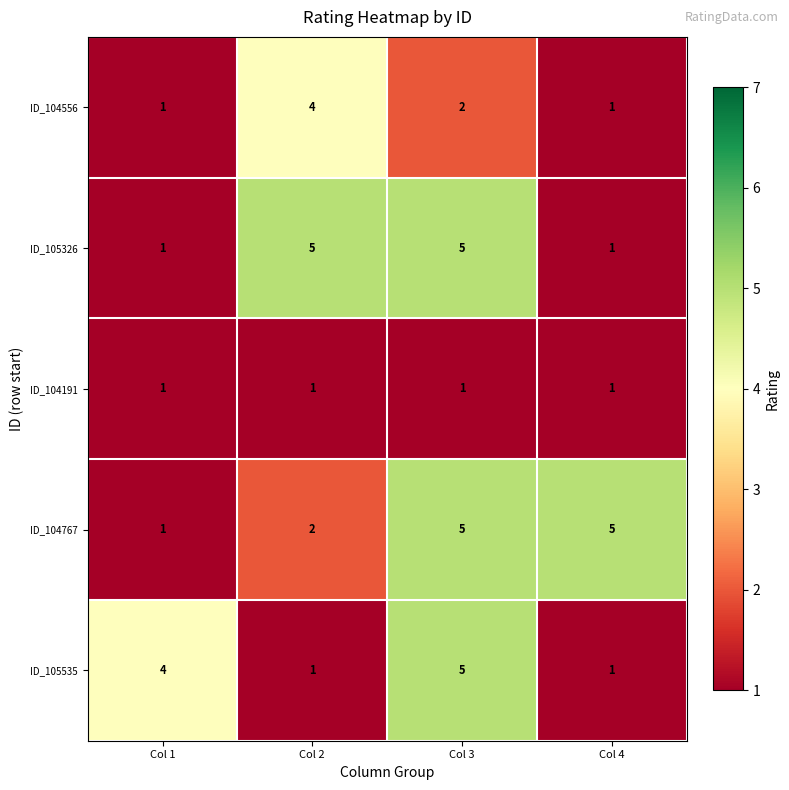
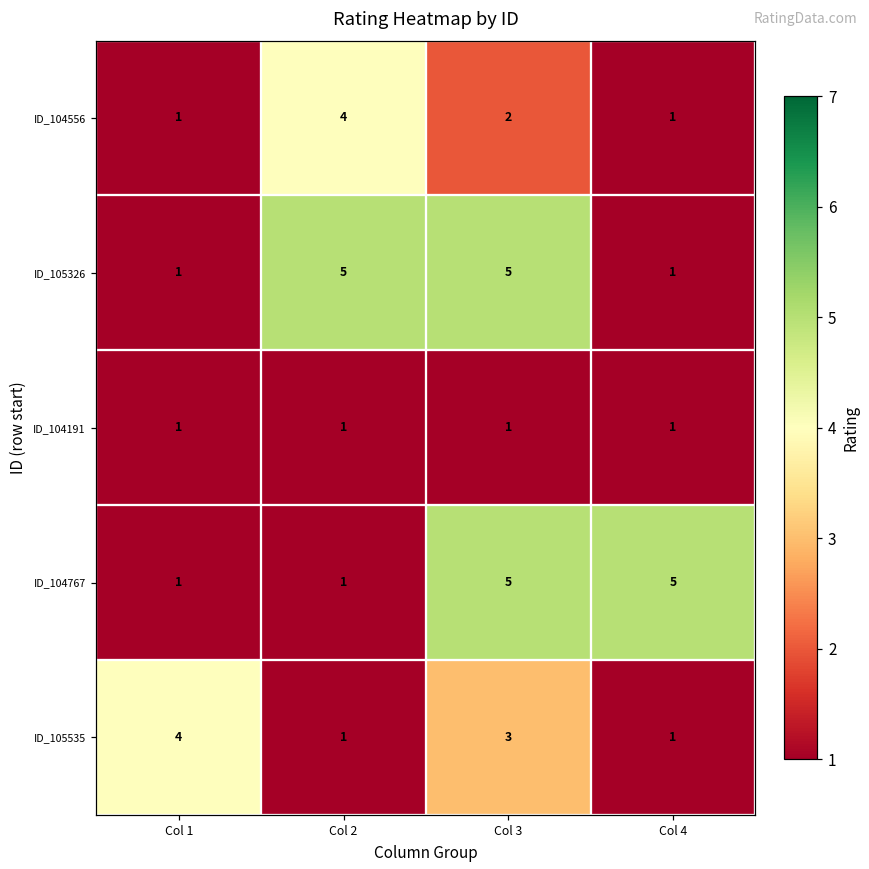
  {
    "ID_104556": {
      "Col 1": 1,
      "Col 2": 4,
      "Col 3": 2,
      "Col 4": 1
    },
    "ID_105326": {
      "Col 1": 1,
      "Col 2": 5,
      "Col 3": 5,
      "Col 4": 1
    },
    "ID_104191": {
      "Col 1": 1,
      "Col 2": 1,
      "Col 3": 1,
      "Col 4": 1
    },
    "ID_104767": {
      "Col 1": 1,
-     "Col 2": 2,
+     "Col 2": 1,
      "Col 3": 5,
      "Col 4": 5
    },
    "ID_105535": {
      "Col 1": 4,
      "Col 2": 1,
-     "Col 3": 5,
+     "Col 3": 3,
      "Col 4": 1
    }
  }
